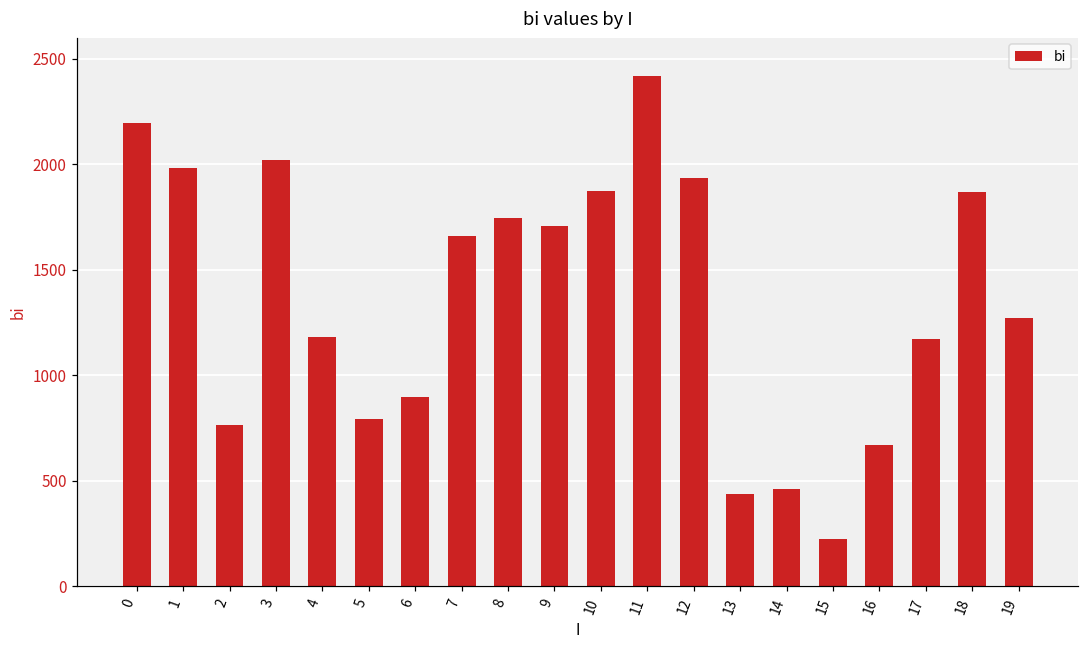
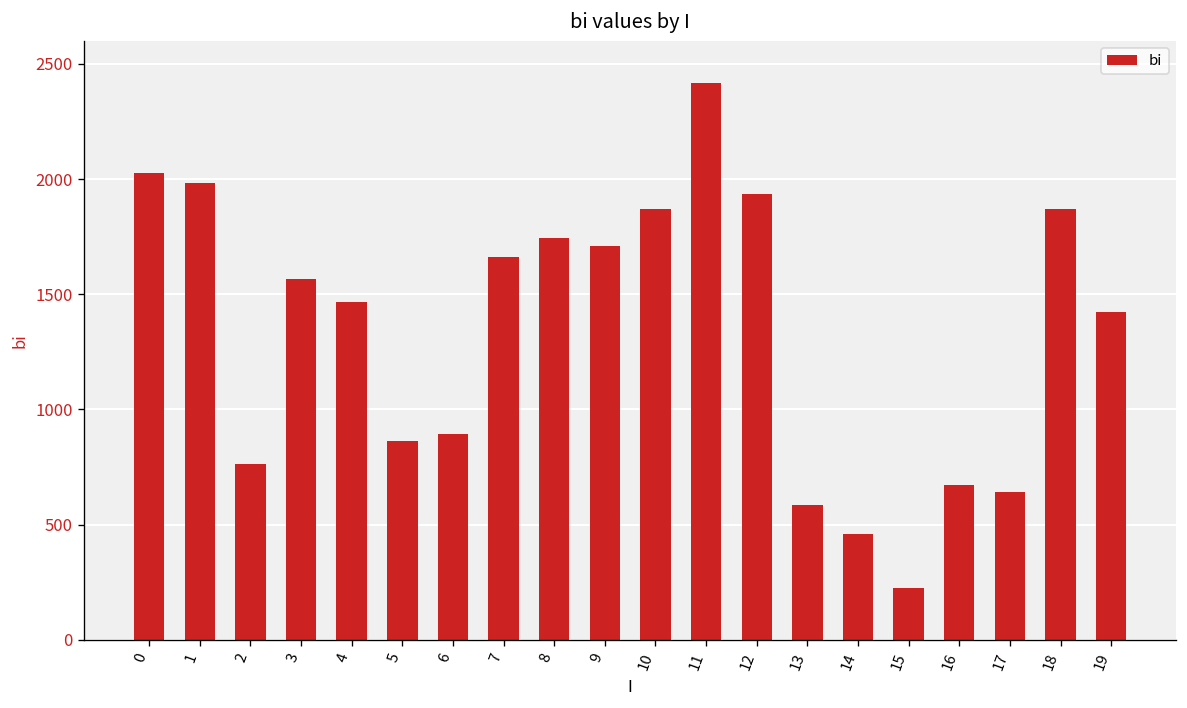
  {
-   "0": 2200,
+   "0": 2030,
    "1": 1980,
    "2": 760,
-   "3": 2020,
-   "4": 1180,
-   "5": 790,
+   "3": 1570,
+   "4": 1470,
+   "5": 860,
    "6": 900,
    "7": 1660,
    "8": 1750,
    "9": 1710,
    "10": 1870,
    "11": 2420,
    "12": 1940,
-   "13": 440,
+   "13": 580,
    "14": 460,
    "15": 220,
    "16": 670,
-   "17": 1170,
+   "17": 640,
    "18": 1870,
-   "19": 1270
+   "19": 1420
  }
